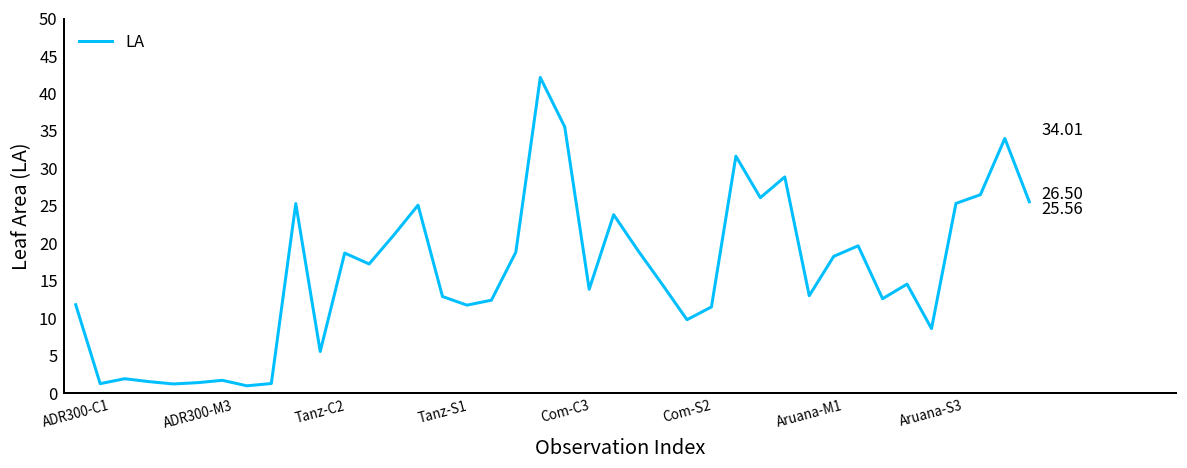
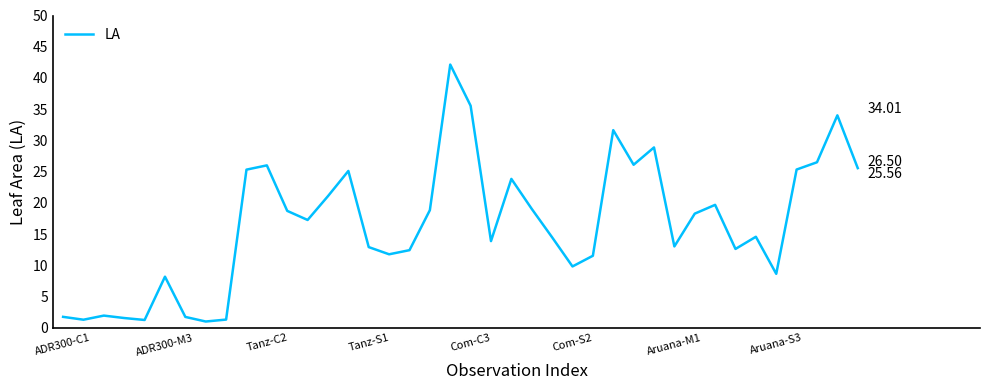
  {
-   "ADR300-C1": 12,
-   "ADR300-M3": 1,
-   "Tanz-C2": 6,
+   "ADR300-C1": 2,
+   "ADR300-M3": 8,
+   "Tanz-C2": 26,
    "Tanz-S1": 13,
    "Com-C3": 36,
    "Com-S2": 10,
    "Aruana-M1": 13,
    "Aruana-S3": 9
  }
